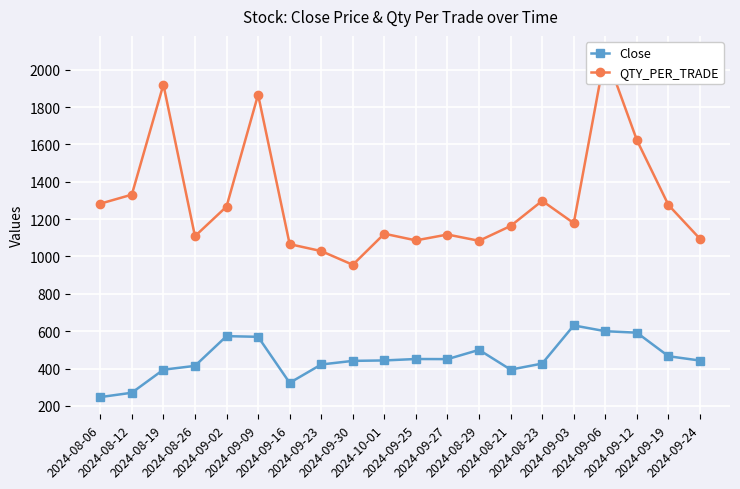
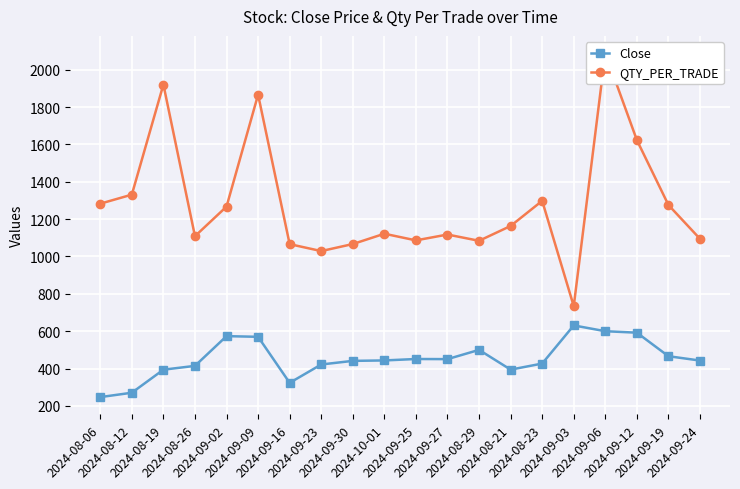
  {
    "Close": {
      "2024-08-06": 250,
      "2024-08-12": 270,
      "2024-08-19": 390,
      "2024-08-26": 410,
      "2024-09-02": 570,
      "2024-09-09": 570,
      "2024-09-16": 320,
      "2024-09-23": 420,
      "2024-09-30": 440,
      "2024-10-01": 440,
      "2024-09-25": 450,
      "2024-09-27": 450,
      "2024-08-29": 500,
      "2024-08-21": 390,
      "2024-08-23": 430,
      "2024-09-03": 630,
      "2024-09-06": 600,
      "2024-09-12": 590,
      "2024-09-19": 470,
      "2024-09-24": 440
    },
    "QTY_PER_TRADE": {
      "2024-08-06": 1280,
      "2024-08-12": 1330,
      "2024-08-19": 1920,
      "2024-08-26": 1110,
      "2024-09-02": 1270,
      "2024-09-09": 1870,
      "2024-09-16": 1070,
      "2024-09-23": 1030,
-     "2024-09-30": 960,
+     "2024-09-30": 1070,
      "2024-10-01": 1120,
      "2024-09-25": 1090,
      "2024-09-27": 1120,
      "2024-08-29": 1080,
      "2024-08-21": 1160,
      "2024-08-23": 1300,
-     "2024-09-03": 1180,
+     "2024-09-03": 730,
      "2024-09-12": 1620,
      "2024-09-19": 1280,
      "2024-09-24": 1090
    }
  }
